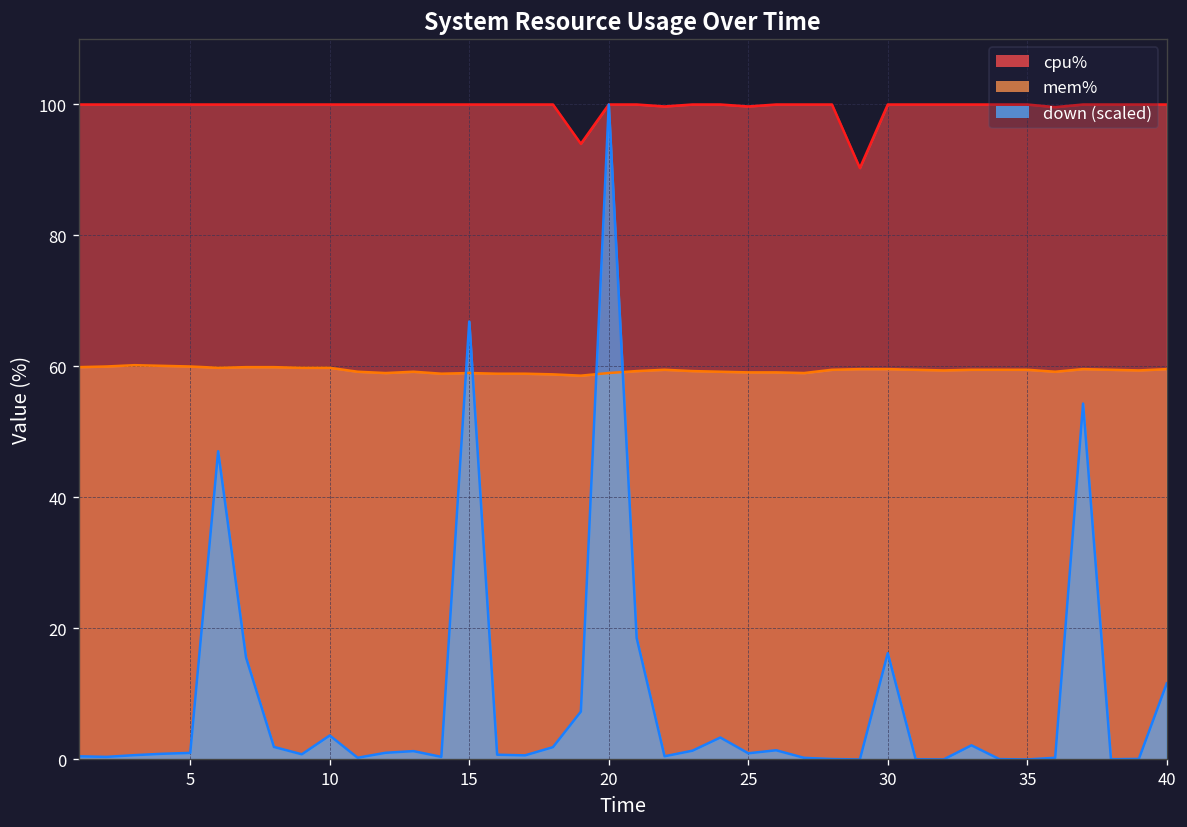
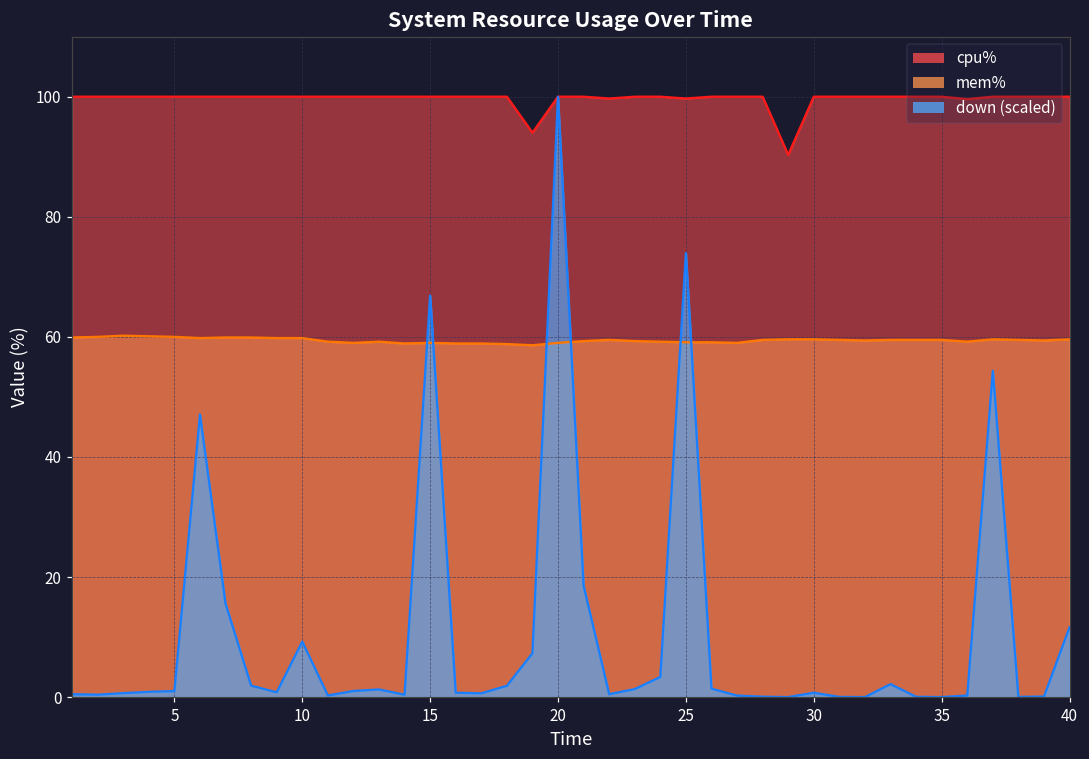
  {
    "down (scaled)": {
      "5": 1,
-     "10": 4,
+     "10": 9,
      "15": 67,
-     "25": 1,
-     "30": 16,
+     "25": 74,
+     "30": 1,
      "35": 0,
      "40": 12
    }
  }
